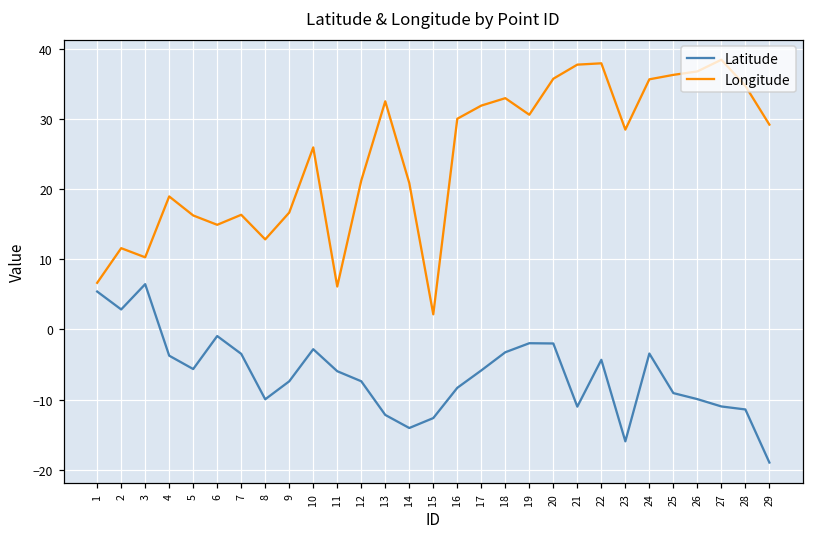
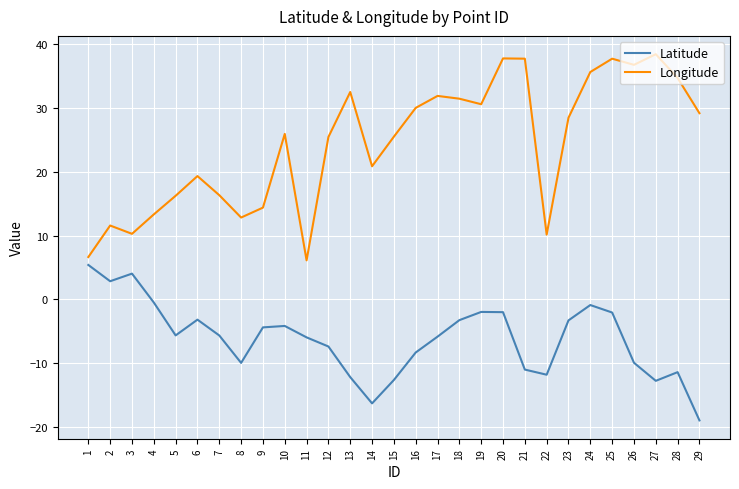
  {
    "Latitude": {
      "1": 5,
      "2": 3,
-     "3": 6,
-     "4": -4,
+     "3": 4,
+     "4": 0,
      "5": -6,
-     "6": -1,
-     "7": -3,
+     "6": -3,
+     "7": -6,
      "8": -10,
-     "9": -7,
-     "10": -3,
+     "9": -4,
+     "10": -4,
      "11": -6,
      "12": -7,
      "13": -12,
-     "14": -14,
+     "14": -16,
      "15": -13,
      "16": -8,
      "17": -6,
      "18": -3,
      "19": -2,
      "20": -2,
      "21": -11,
-     "22": -4,
-     "23": -16,
-     "24": -3,
-     "25": -9,
+     "22": -12,
+     "23": -3,
+     "24": -1,
+     "25": -2,
      "26": -10,
-     "27": -11,
+     "27": -13,
      "28": -11,
      "29": -19
    },
    "Longitude": {
      "1": 7,
      "2": 12,
      "3": 10,
-     "4": 19,
+     "4": 13,
      "5": 16,
-     "6": 15,
+     "6": 19,
      "7": 16,
      "8": 13,
-     "9": 17,
+     "9": 14,
      "10": 26,
      "11": 6,
-     "12": 21,
+     "12": 25,
      "13": 32,
      "14": 21,
-     "15": 2,
+     "15": 25,
      "16": 30,
      "17": 32,
-     "18": 33,
+     "18": 31,
      "19": 31,
-     "20": 36,
+     "20": 38,
      "21": 38,
-     "22": 38,
+     "22": 10,
      "23": 28,
      "24": 36,
-     "25": 36,
+     "25": 38,
      "29": 29
    }
  }
